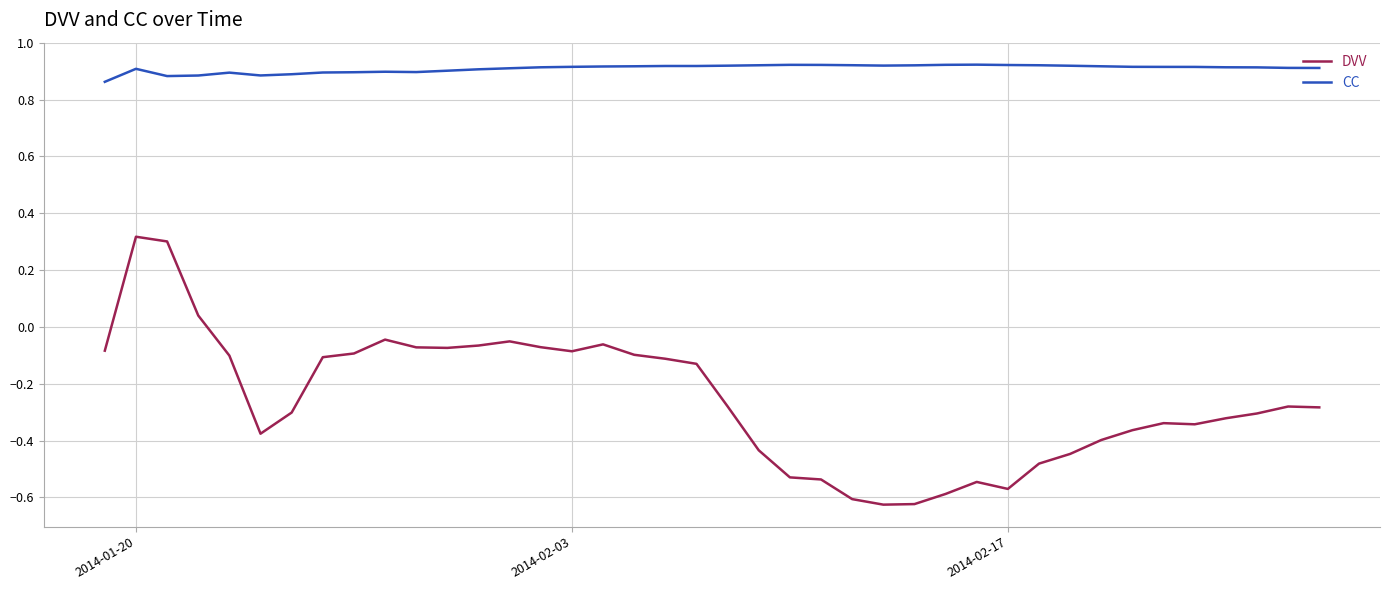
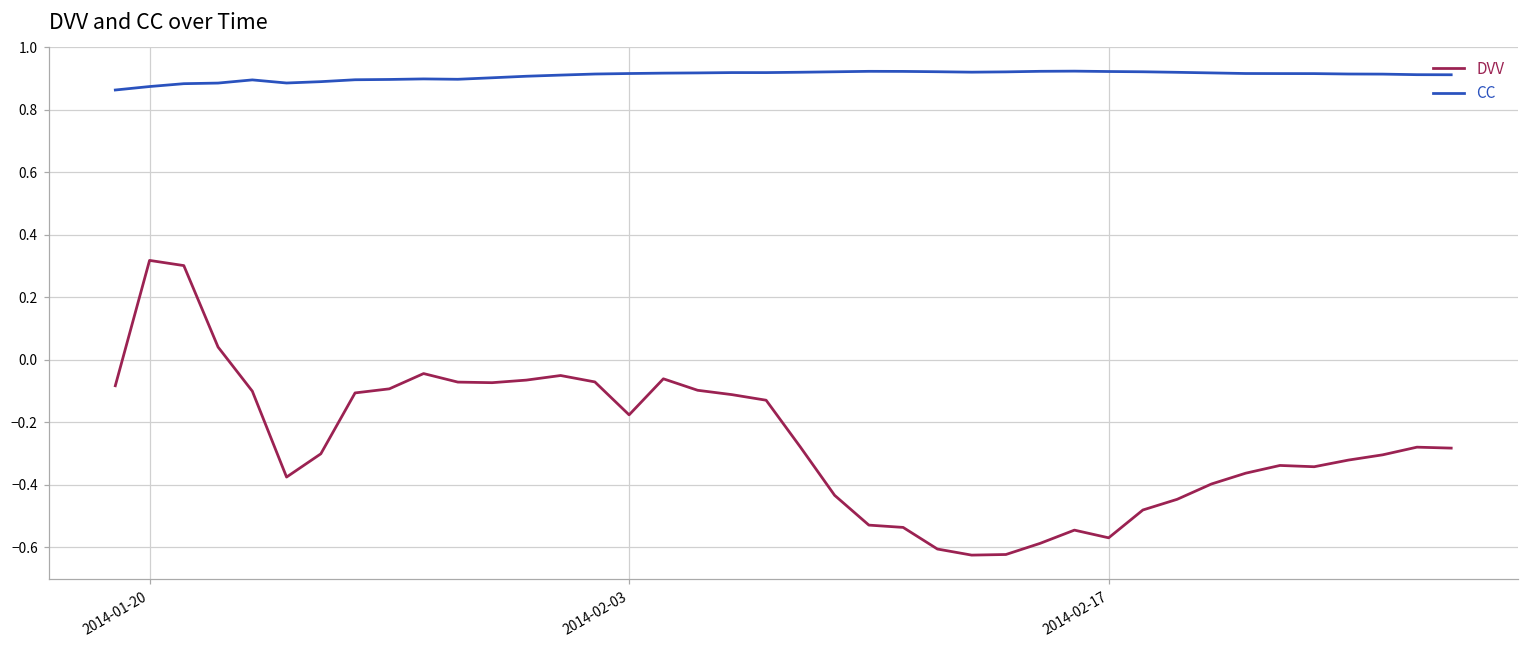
  {
    "DVV": {
      "2014-01-20": 0.32,
-     "2014-02-03": -0.09,
+     "2014-02-03": -0.18,
      "2014-02-17": -0.57
    },
    "CC": {
-     "2014-01-20": 0.91,
+     "2014-01-20": 0.87,
      "2014-02-03": 0.92,
      "2014-02-17": 0.92
    }
  }
